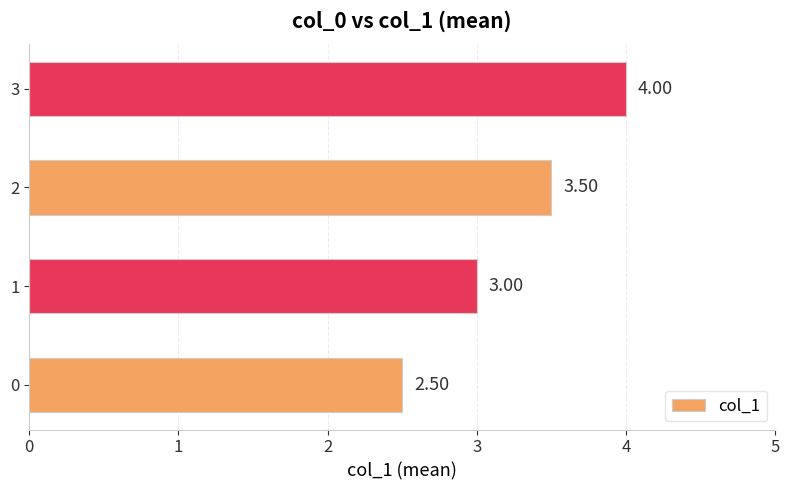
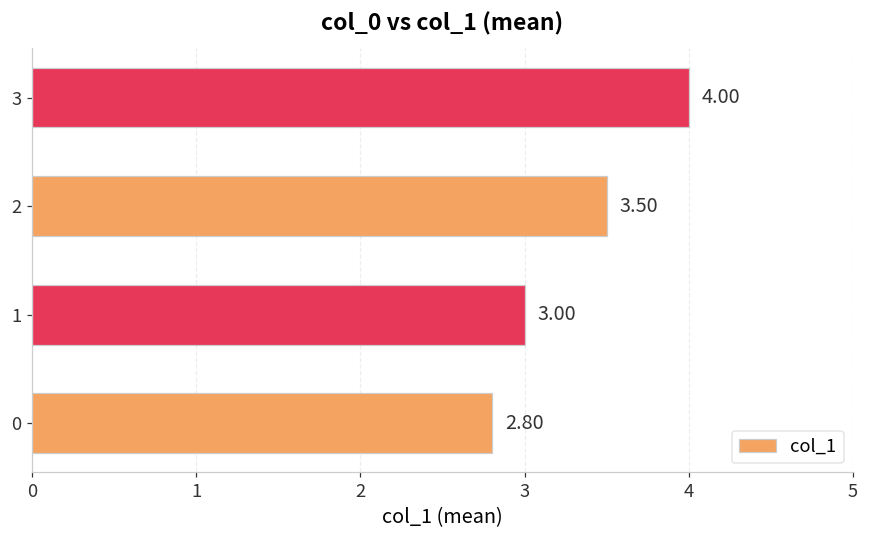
  {
    "3": 4.00,
    "2": 3.50,
    "1": 3.00,
-   "0": 2.50
+   "0": 2.80
  }
